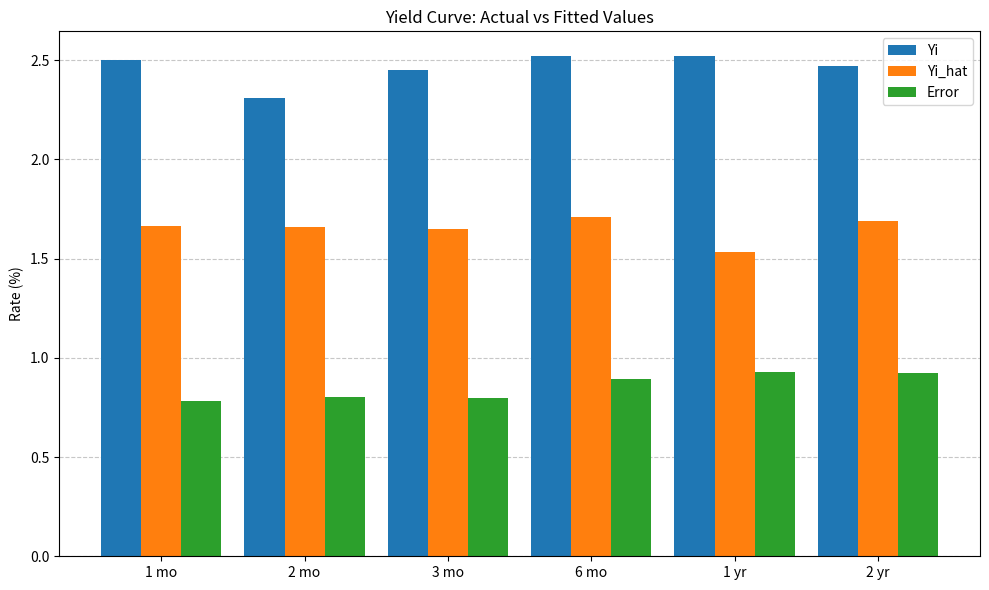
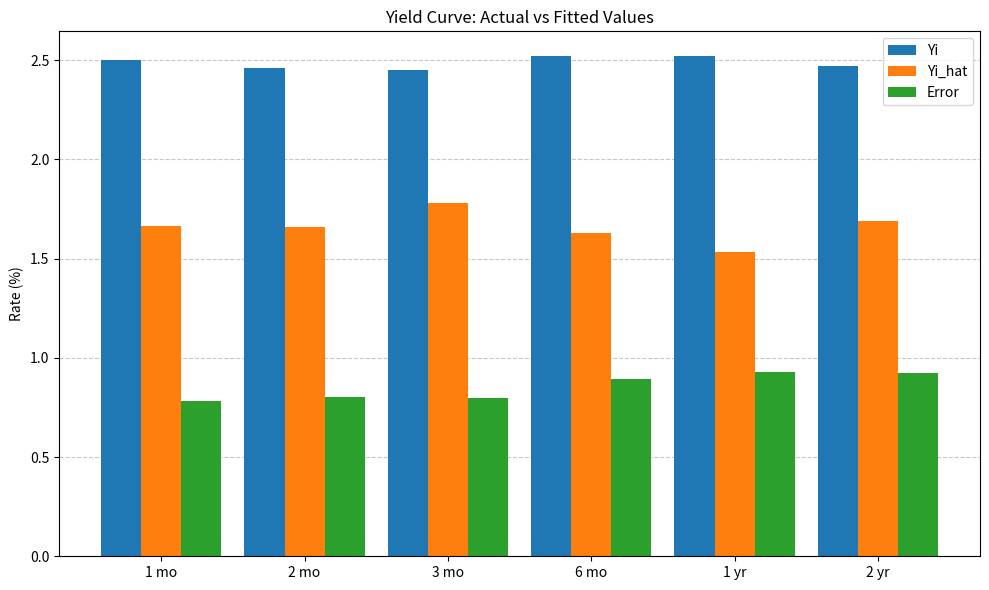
  {
    "Yi": {
      "1 mo": 2.50,
-     "2 mo": 2.31,
+     "2 mo": 2.46,
      "3 mo": 2.45,
      "6 mo": 2.52,
      "1 yr": 2.52,
      "2 yr": 2.47
    },
    "Yi_hat": {
      "1 mo": 1.67,
      "2 mo": 1.66,
-     "3 mo": 1.65,
-     "6 mo": 1.71,
+     "3 mo": 1.78,
+     "6 mo": 1.63,
      "1 yr": 1.53,
      "2 yr": 1.69
    },
    "Error": {
      "1 mo": 0.78,
      "2 mo": 0.80,
      "3 mo": 0.80,
      "6 mo": 0.89,
      "1 yr": 0.93,
      "2 yr": 0.92
    }
  }
